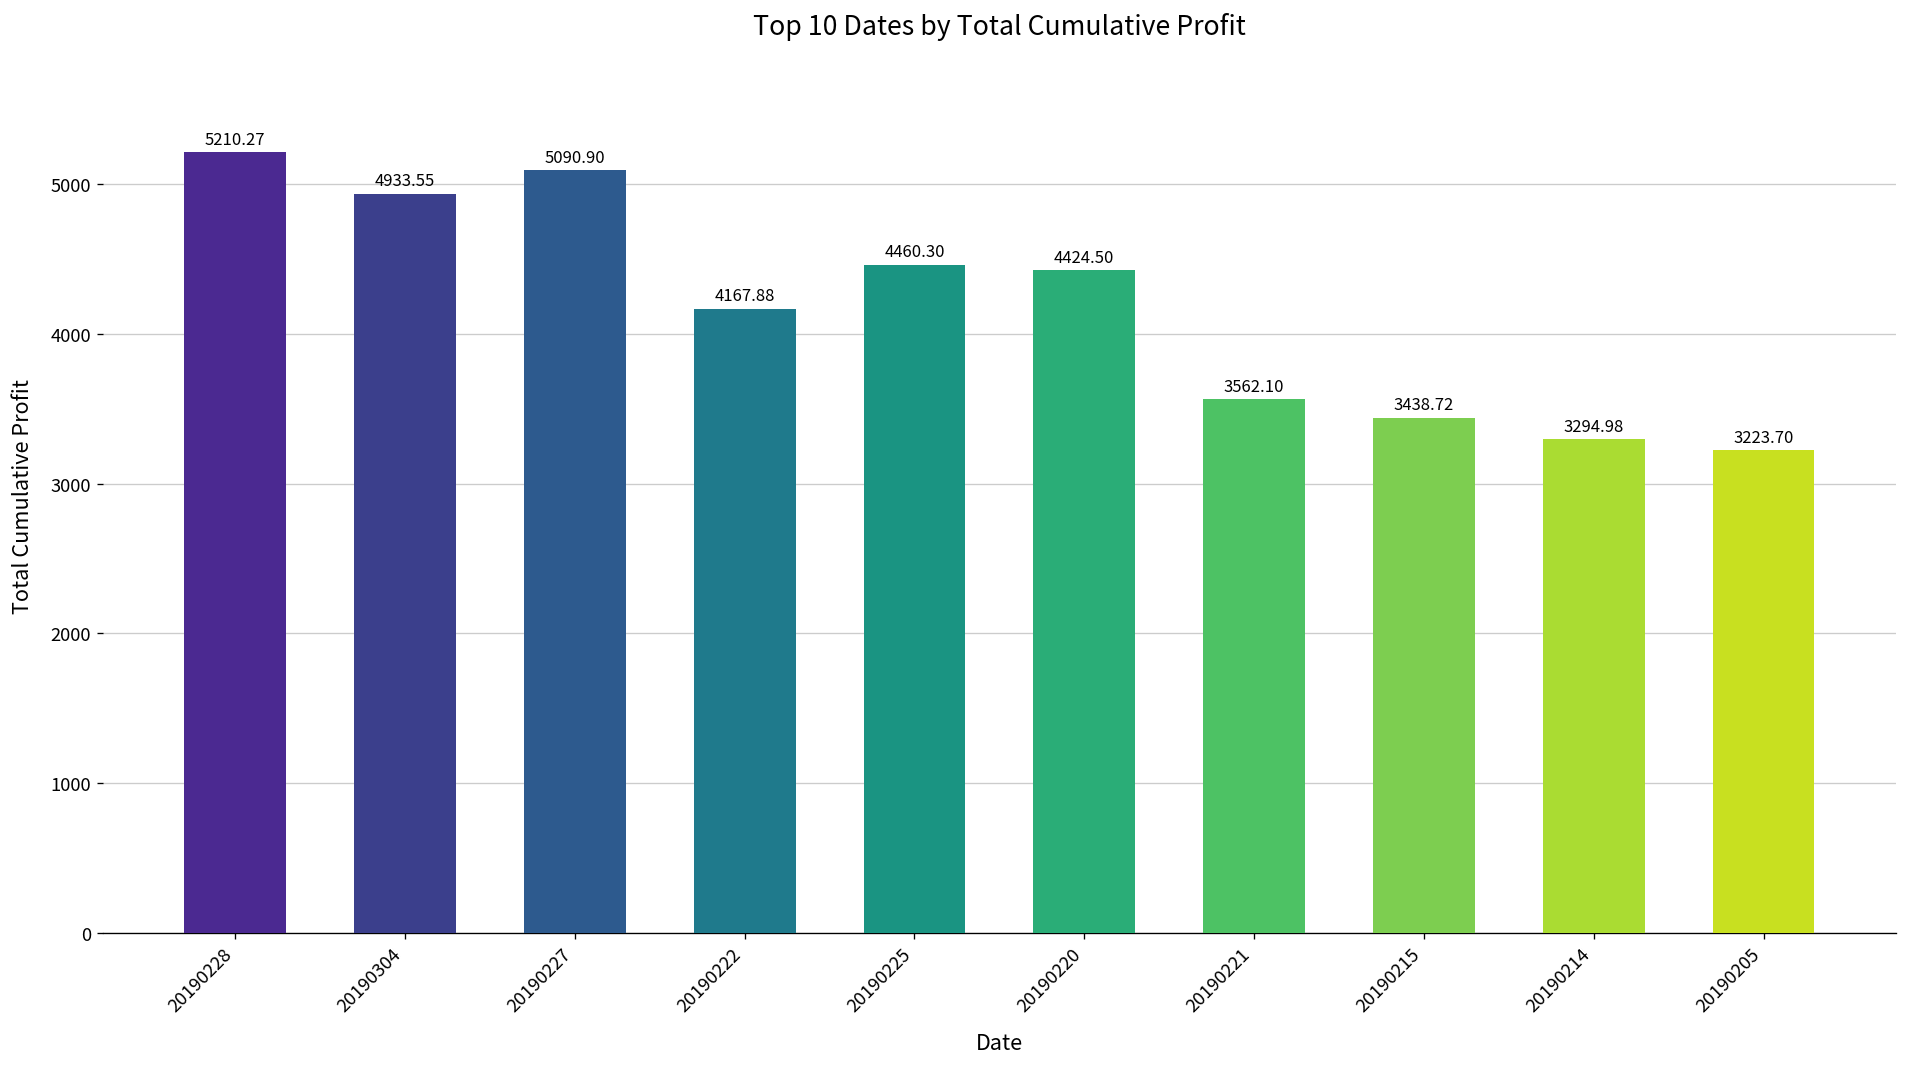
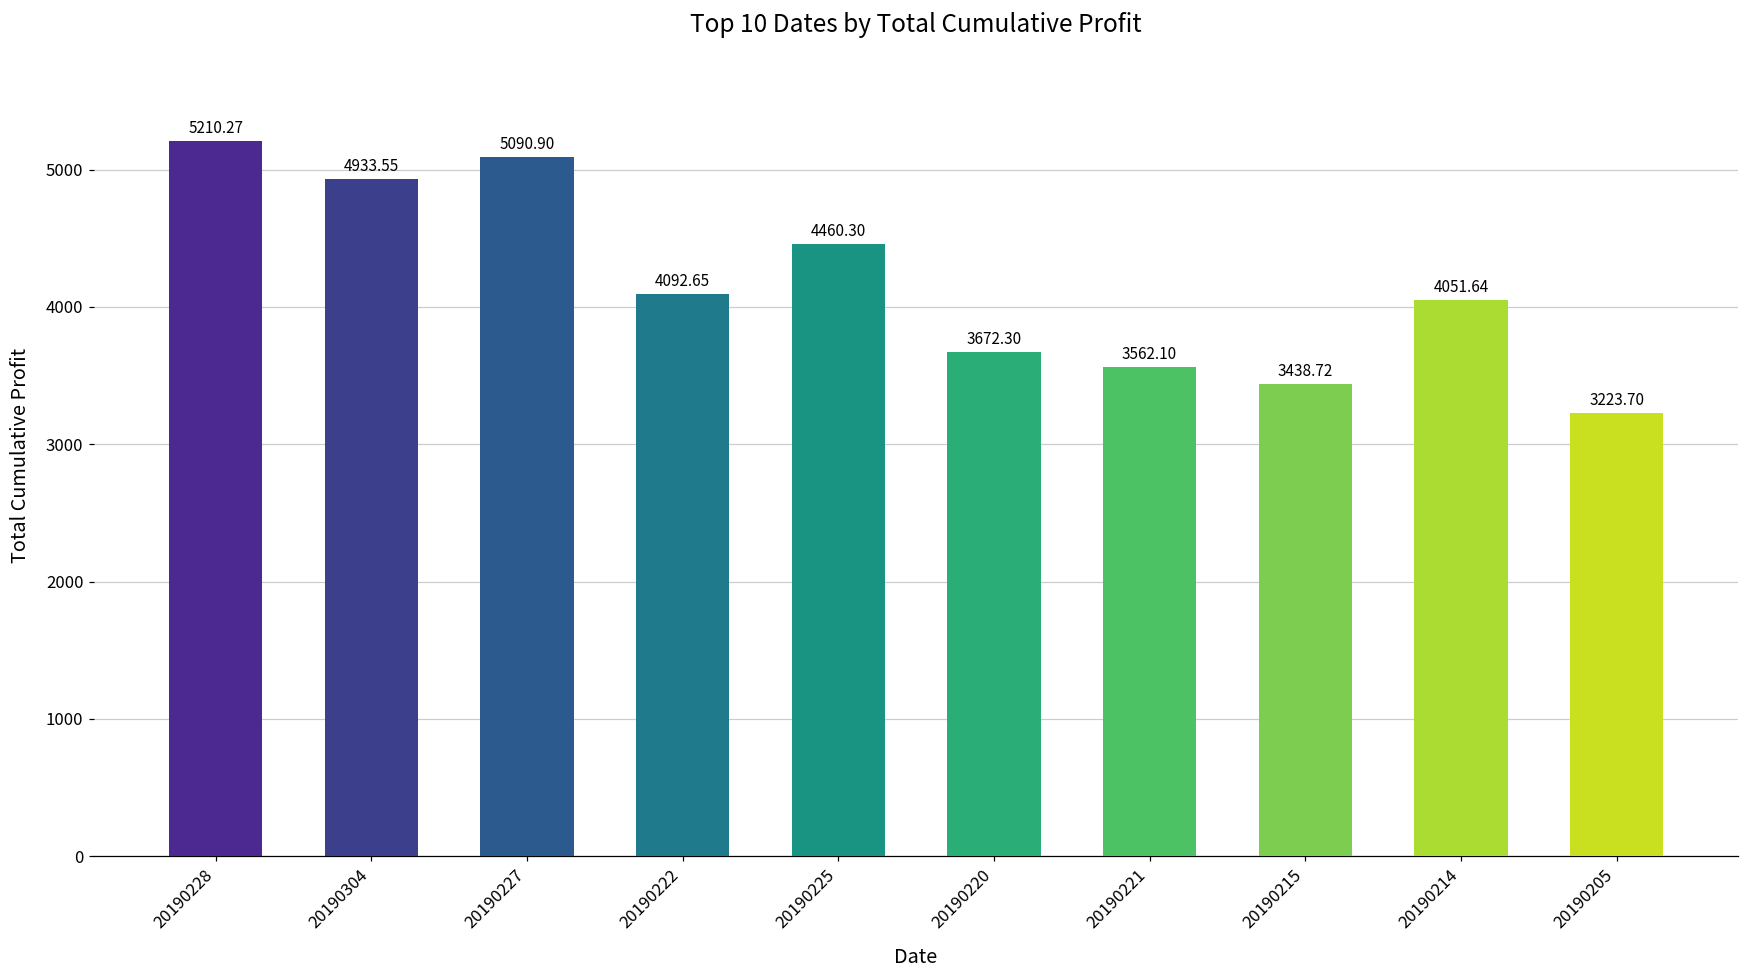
  {
    "20190228": 5210.27,
    "20190304": 4933.55,
    "20190227": 5090.90,
-   "20190222": 4167.88,
+   "20190222": 4092.65,
    "20190225": 4460.30,
-   "20190220": 4424.50,
+   "20190220": 3672.30,
    "20190221": 3562.10,
    "20190215": 3438.72,
-   "20190214": 3294.98,
+   "20190214": 4051.64,
    "20190205": 3223.70
  }
